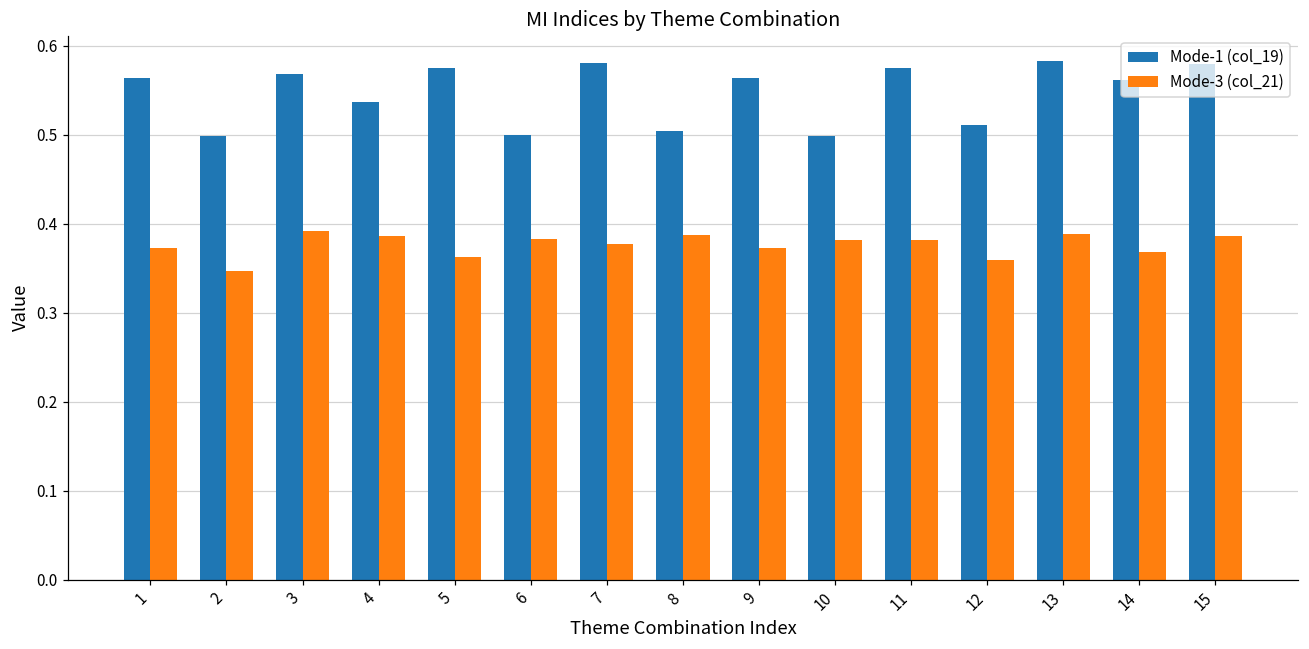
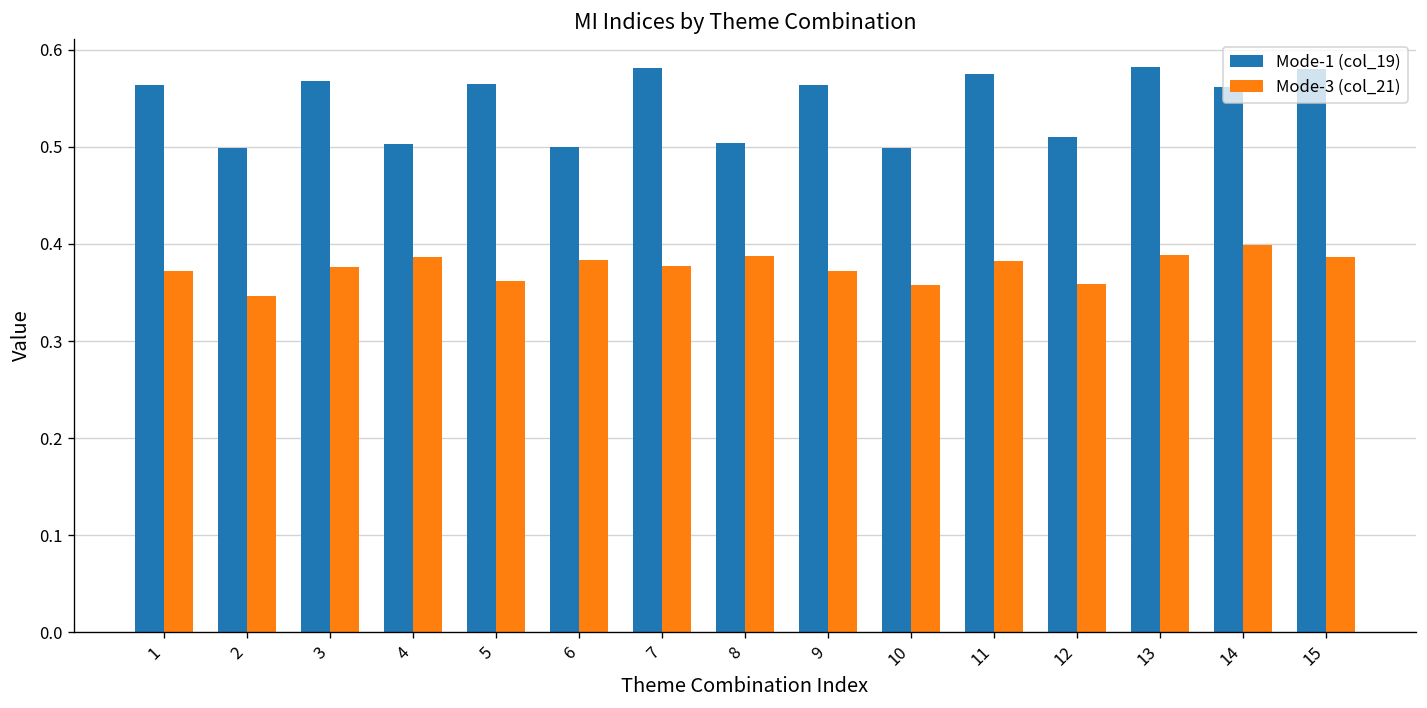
  {
    "Mode-1 (col_19)": {
      "1": 0.56,
      "2": 0.50,
      "3": 0.57,
-     "4": 0.54,
-     "5": 0.58,
+     "4": 0.50,
+     "5": 0.56,
      "6": 0.50,
      "7": 0.58,
      "8": 0.50,
      "9": 0.56,
      "10": 0.50,
      "11": 0.58,
      "12": 0.51,
      "13": 0.58
    },
    "Mode-3 (col_21)": {
      "1": 0.37,
      "2": 0.35,
-     "3": 0.39,
+     "3": 0.38,
      "4": 0.39,
      "5": 0.36,
      "6": 0.38,
      "7": 0.38,
      "8": 0.39,
      "9": 0.37,
-     "10": 0.38,
+     "10": 0.36,
      "11": 0.38,
      "12": 0.36,
      "13": 0.39,
-     "14": 0.37,
+     "14": 0.40,
      "15": 0.39
    }
  }
